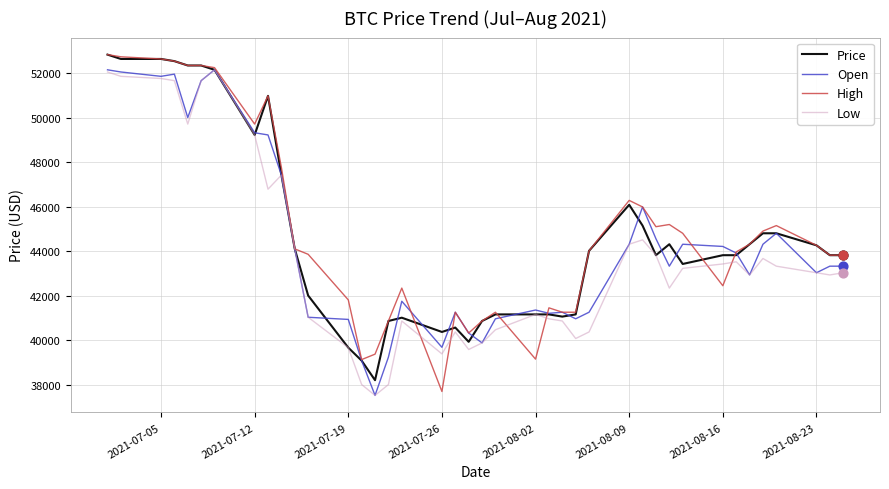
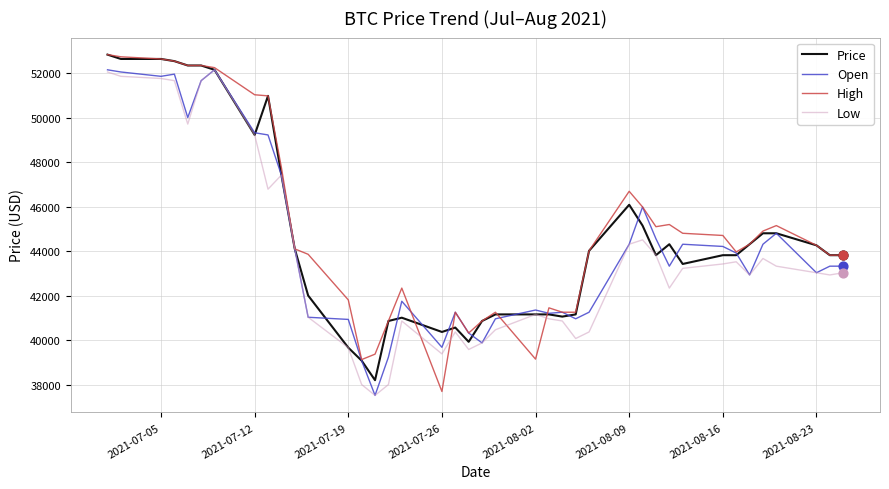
  {
    "High": {
-     "2021-07-12": 49700,
+     "2021-07-12": 51000,
      "2021-07-19": 41800,
      "2021-07-26": 37700,
      "2021-08-02": 39200,
-     "2021-08-09": 46300,
-     "2021-08-16": 42400
+     "2021-08-09": 46700,
+     "2021-08-16": 44700
    }
  }
